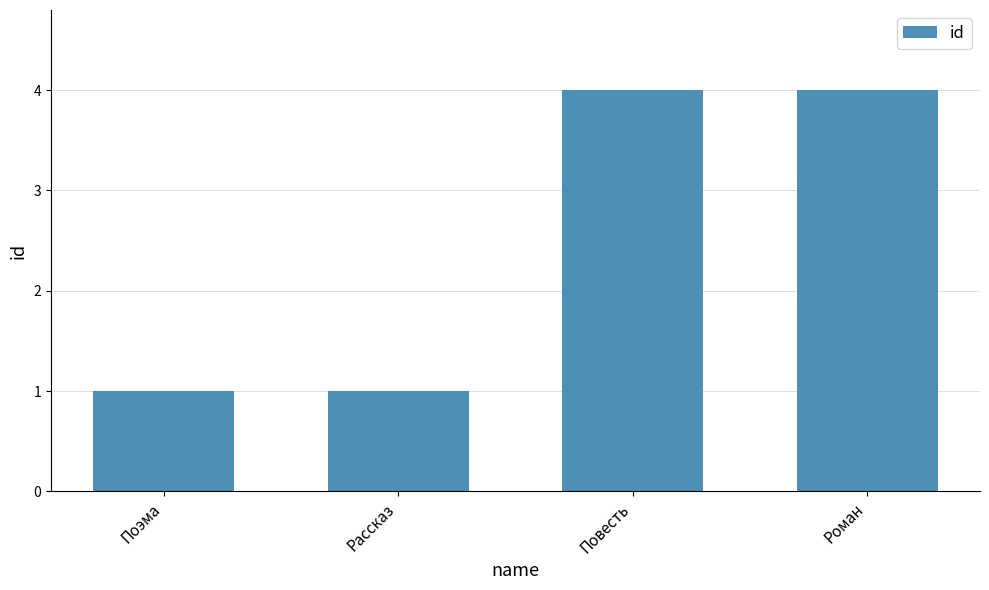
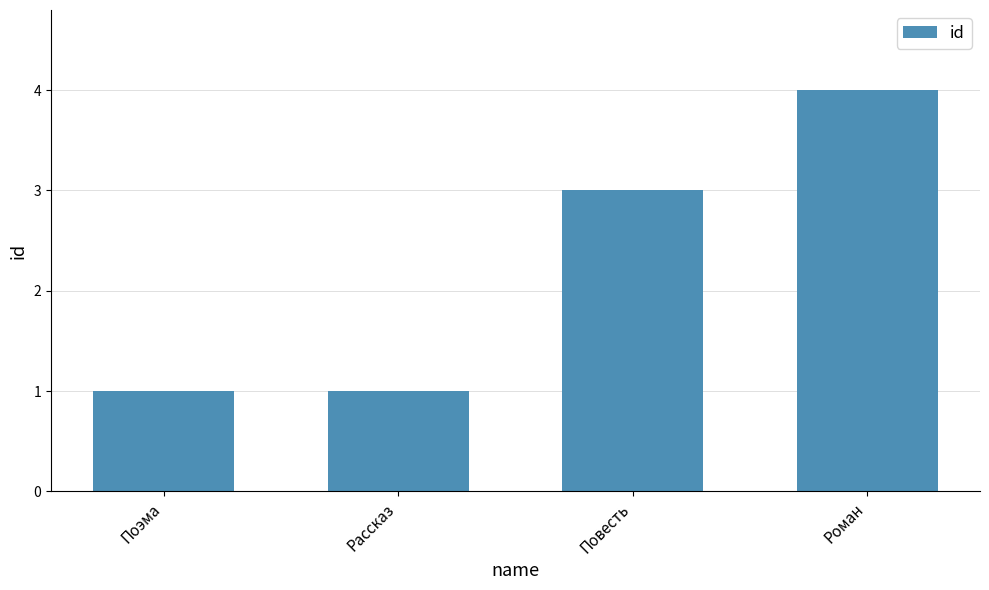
  {
    "Поэма": 1,
    "Рассказ": 1,
-   "Повесть": 4,
+   "Повесть": 3,
    "Роман": 4
  }
